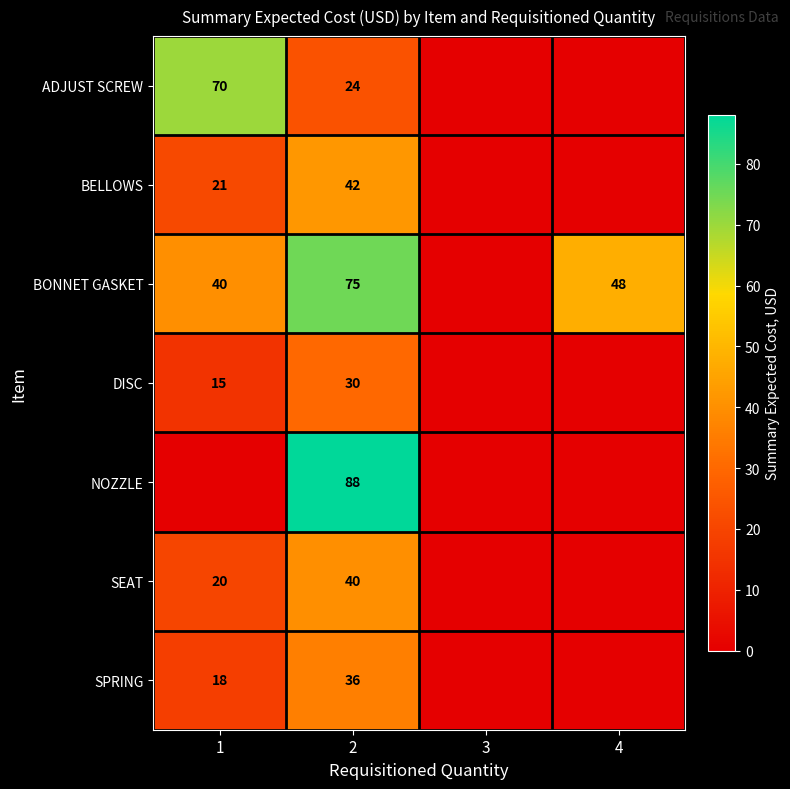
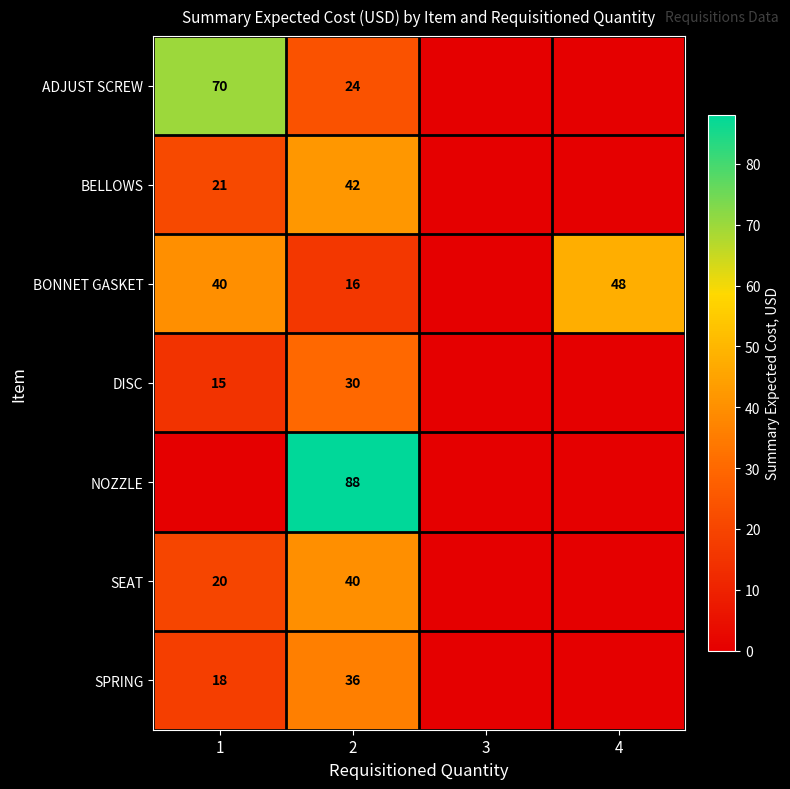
  {
    "ADJUST SCREW": {
      "1": 70,
      "2": 24
    },
    "BELLOWS": {
      "1": 21,
      "2": 42
    },
    "BONNET GASKET": {
      "1": 40,
-     "2": 75,
+     "2": 16,
      "4": 48
    },
    "DISC": {
      "1": 15,
      "2": 30
    },
    "NOZZLE": {
      "2": 88
    },
    "SEAT": {
      "1": 20,
      "2": 40
    },
    "SPRING": {
      "1": 18,
      "2": 36
    }
  }
